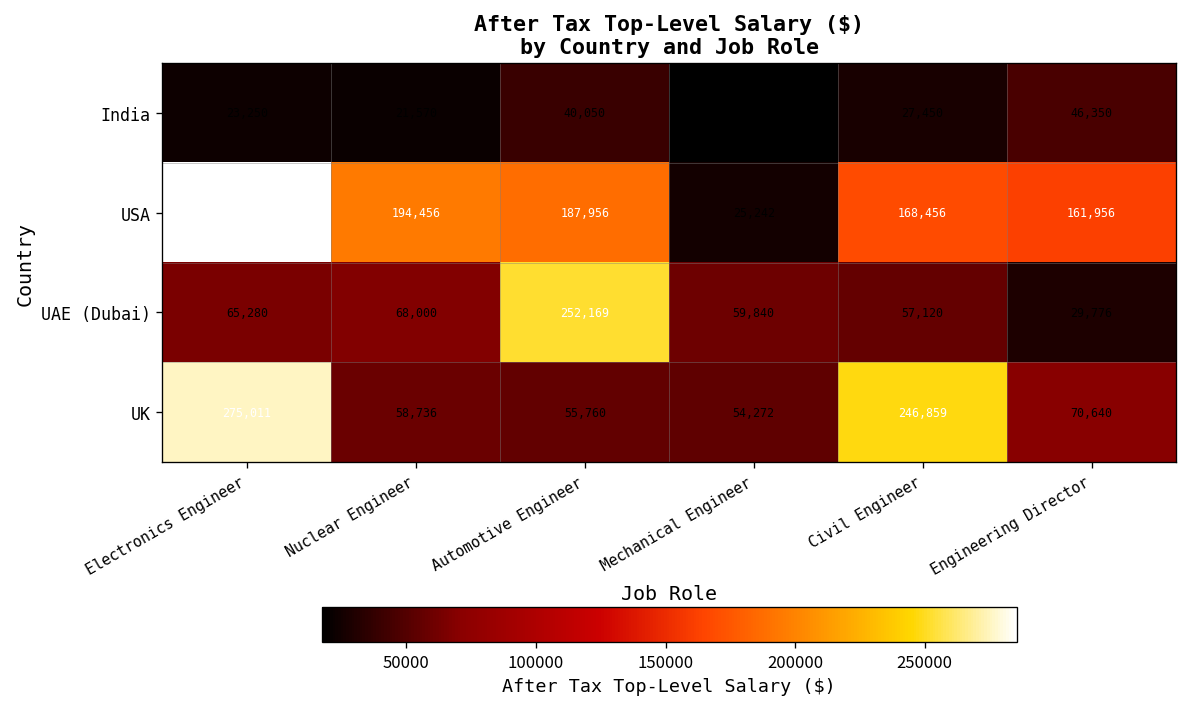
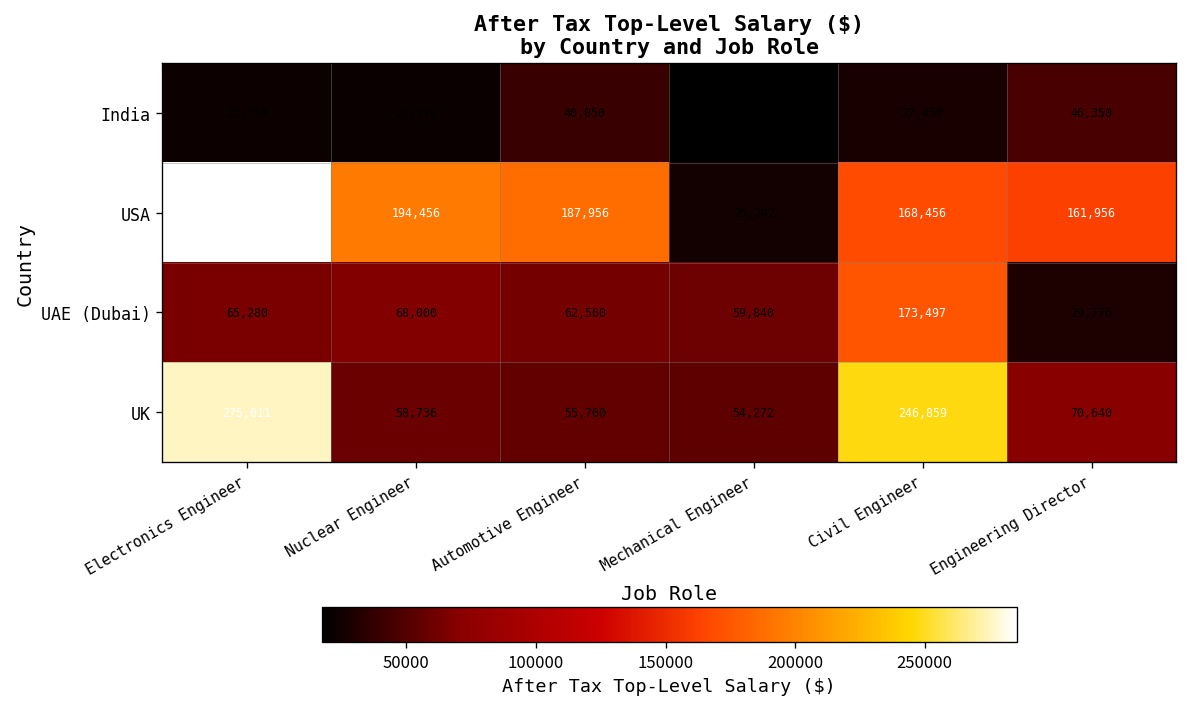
  {
    "India": {
      "Automotive Engineer": "40,050",
      "Engineering Director": "46,350"
    },
    "USA": {
      "Nuclear Engineer": "194,456",
      "Automotive Engineer": "187,956",
      "Civil Engineer": "168,456",
      "Engineering Director": "161,956"
    },
    "UAE (Dubai)": {
      "Electronics Engineer": "65,280",
      "Nuclear Engineer": "68,000",
-     "Automotive Engineer": "252,169",
+     "Automotive Engineer": "62,560",
      "Mechanical Engineer": "59,840",
-     "Civil Engineer": "57,120"
+     "Civil Engineer": "173,497"
    },
    "UK": {
      "Electronics Engineer": "275,011",
      "Nuclear Engineer": "58,736",
      "Automotive Engineer": "55,760",
      "Mechanical Engineer": "54,272",
      "Civil Engineer": "246,859",
      "Engineering Director": "70,640"
    }
  }
